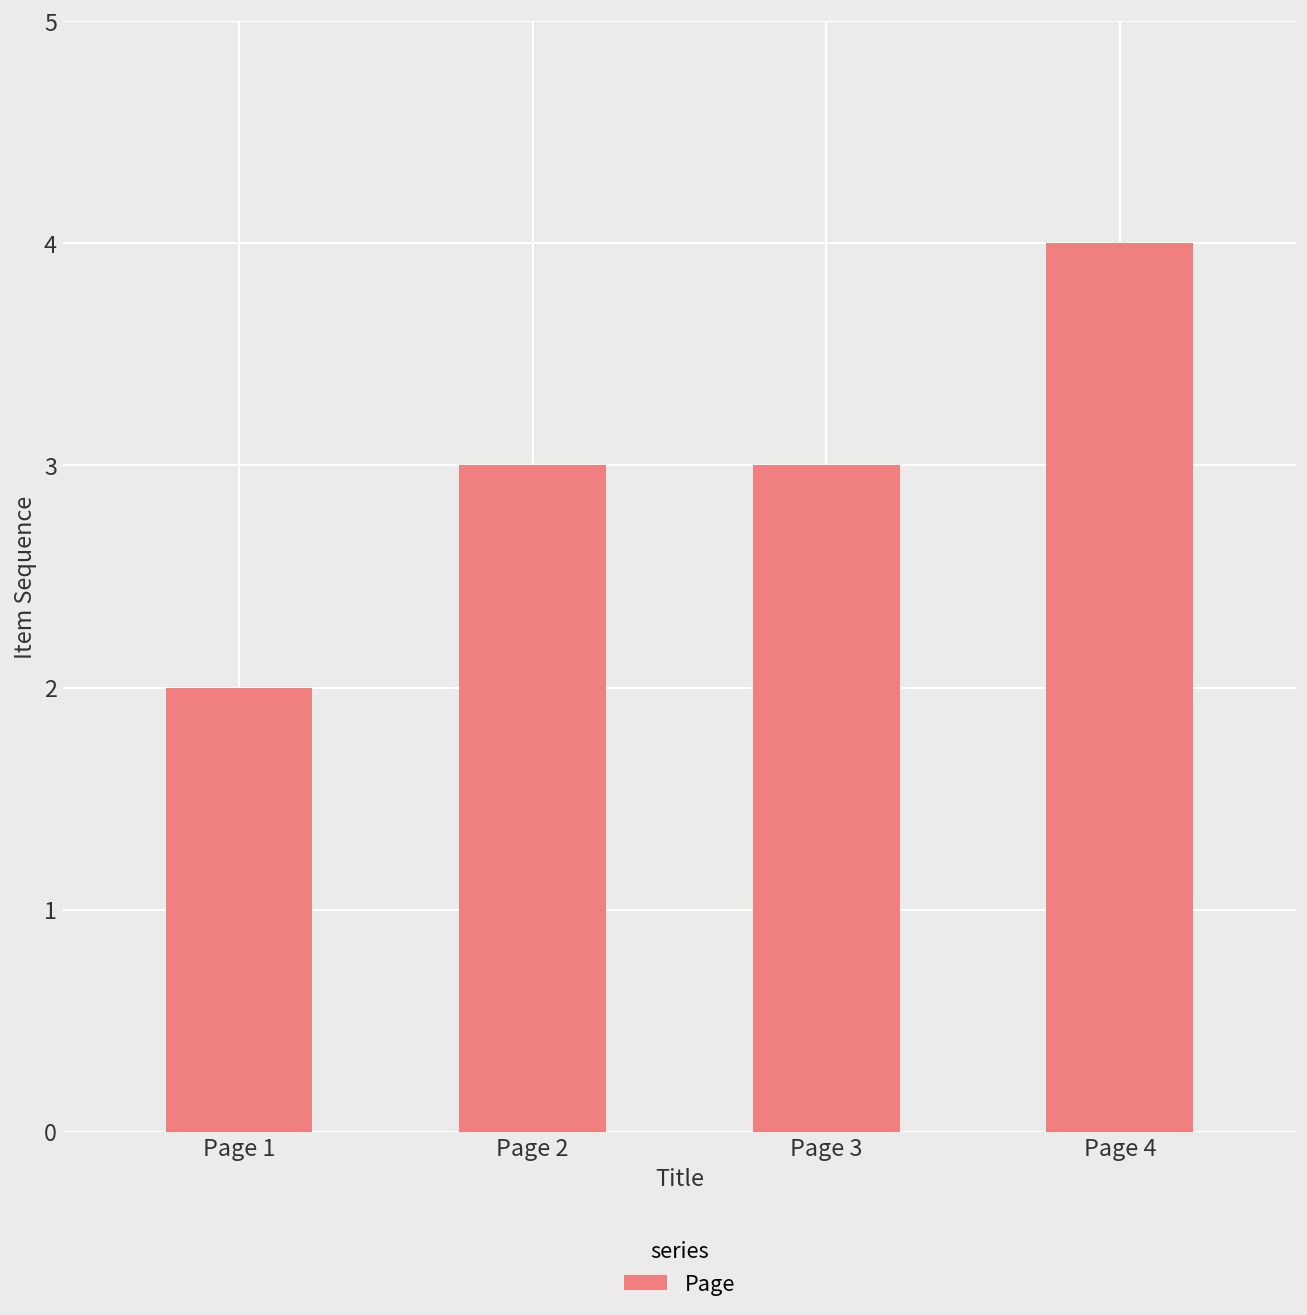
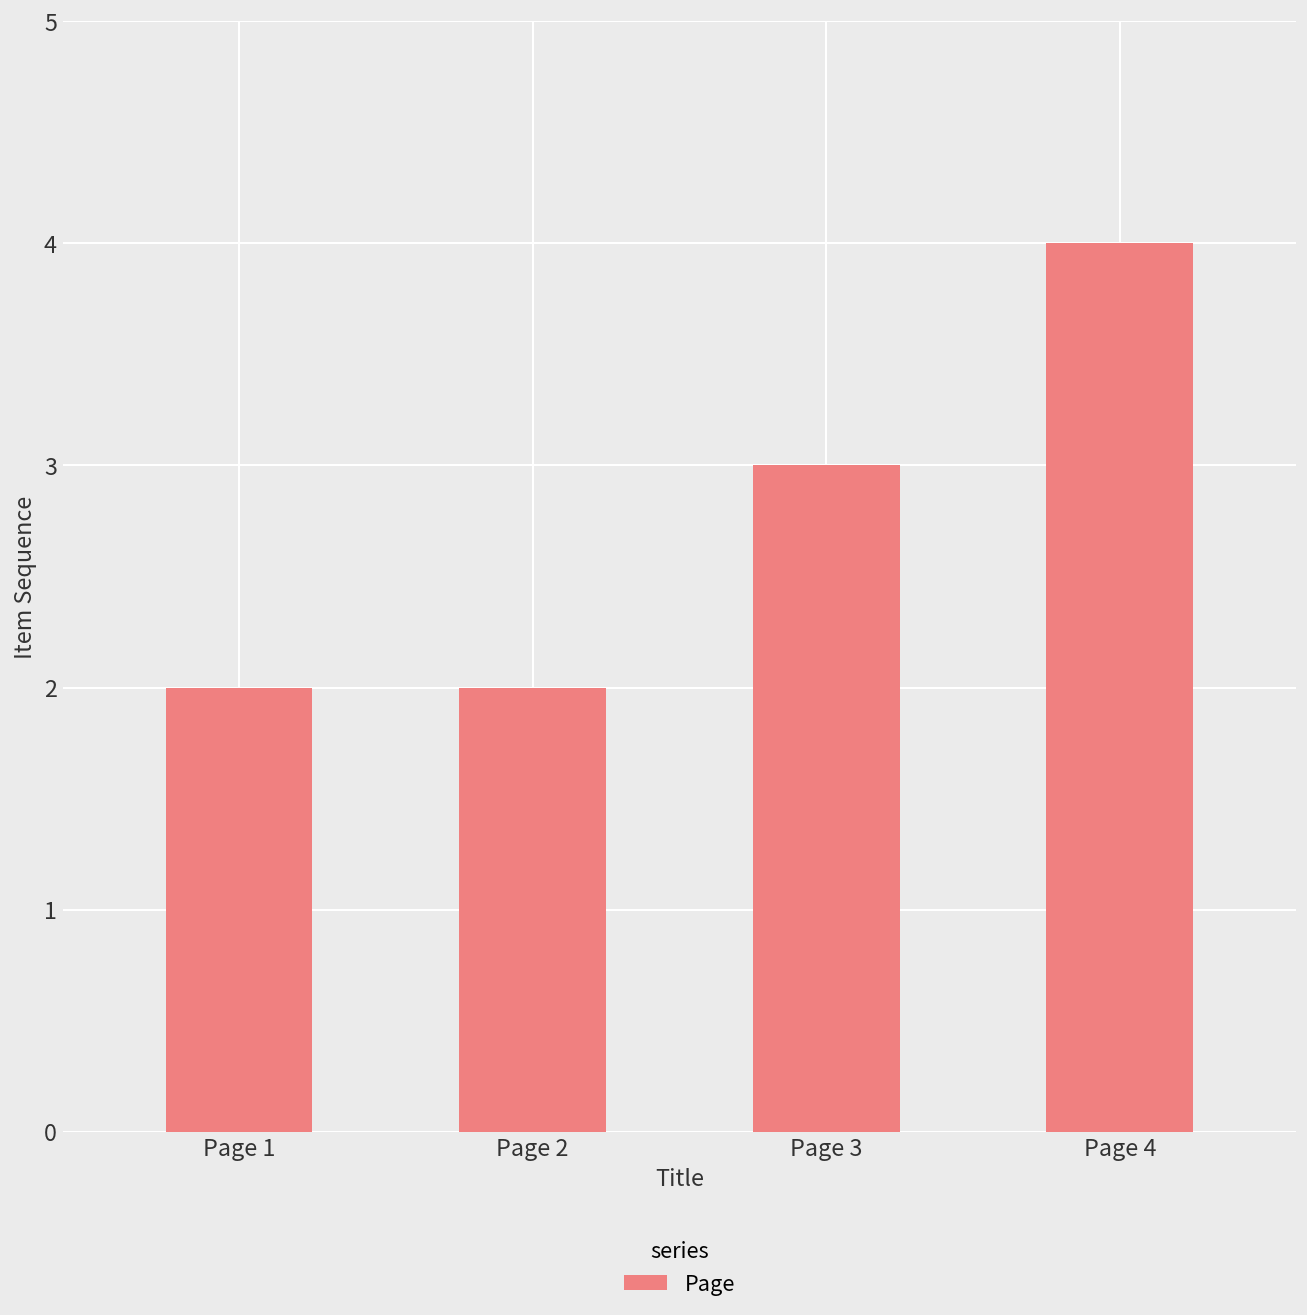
  {
    "Page 1": 2,
-   "Page 2": 3,
+   "Page 2": 2,
    "Page 3": 3,
    "Page 4": 4
  }
